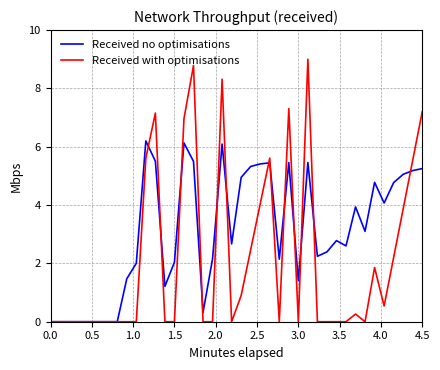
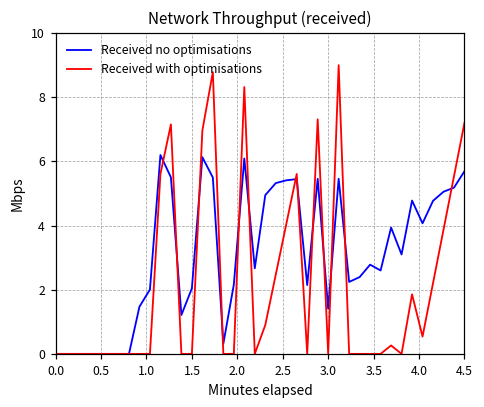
  {
    "Received no optimisations": {
      "1.5": 2.0,
      "3.0": 1.4,
-     "4.5": 5.3
+     "4.5": 5.7
    },
    "Received with optimisations": {
      "1.5": 0.0,
      "3.0": 0.0,
      "4.5": 7.2
    }
  }
